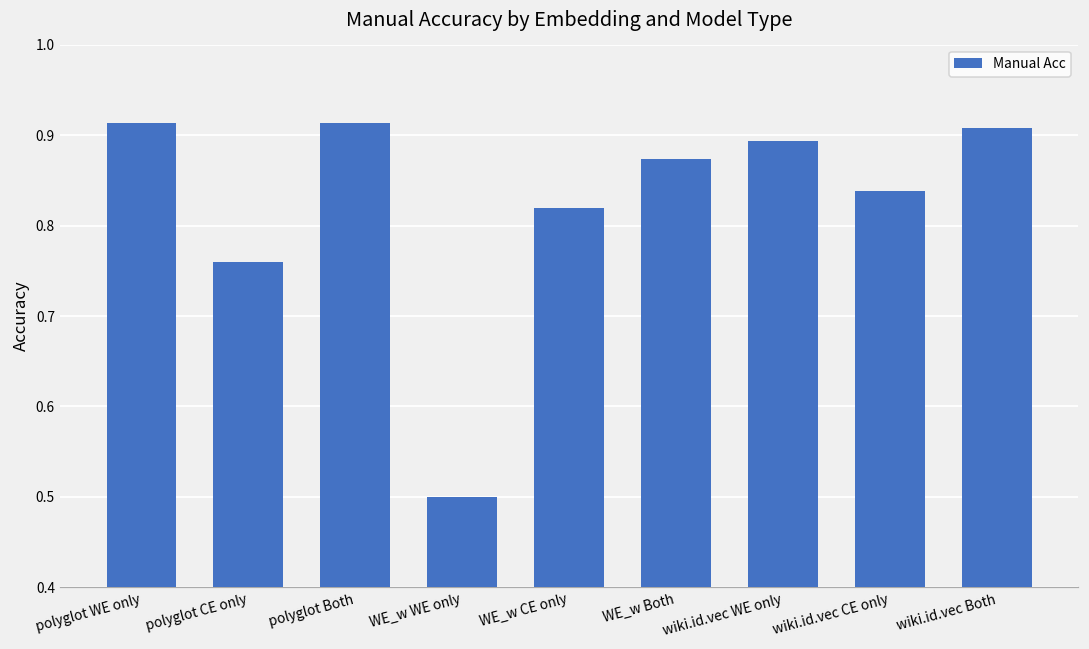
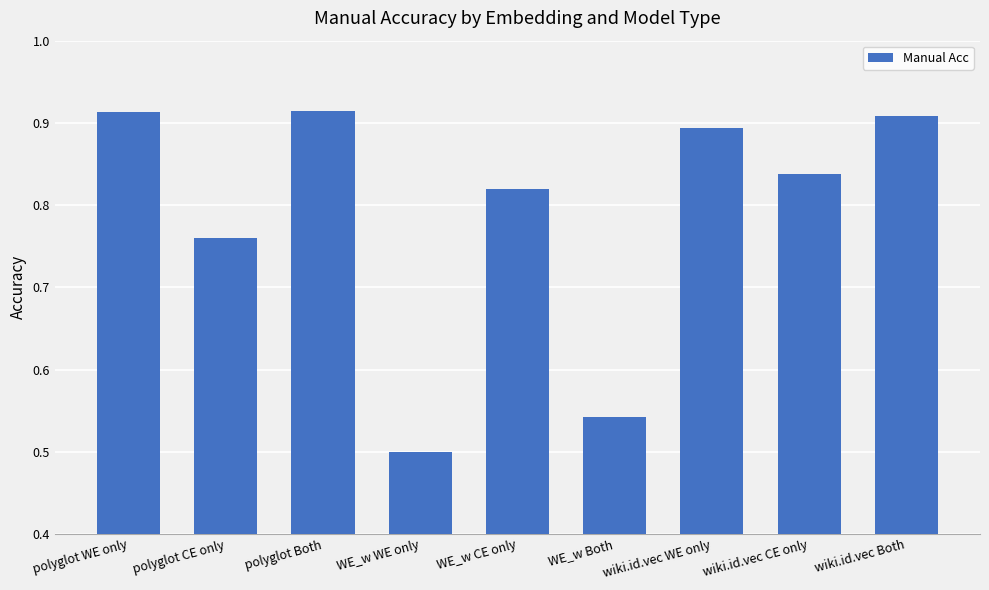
  {
    "polyglot WE only": 0.91,
    "polyglot CE only": 0.76,
    "polyglot Both": 0.91,
    "WE_w WE only": 0.50,
    "WE_w CE only": 0.82,
-   "WE_w Both": 0.87,
+   "WE_w Both": 0.54,
    "wiki.id.vec WE only": 0.89,
    "wiki.id.vec CE only": 0.84,
    "wiki.id.vec Both": 0.91
  }
